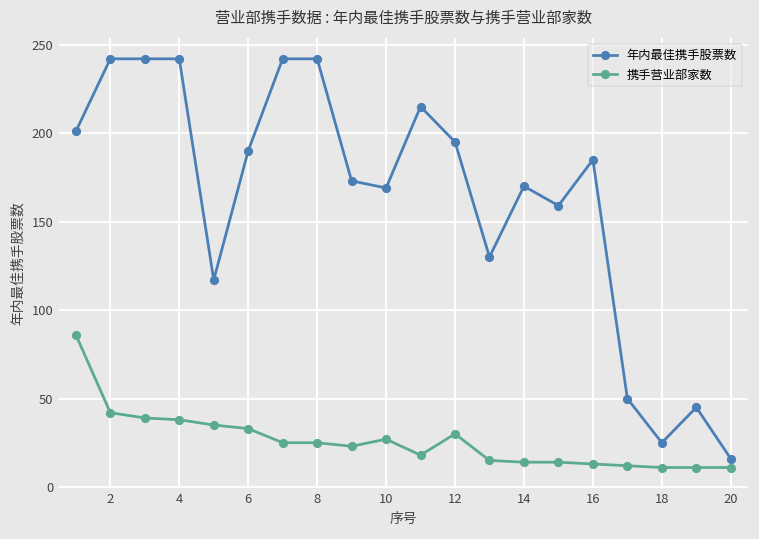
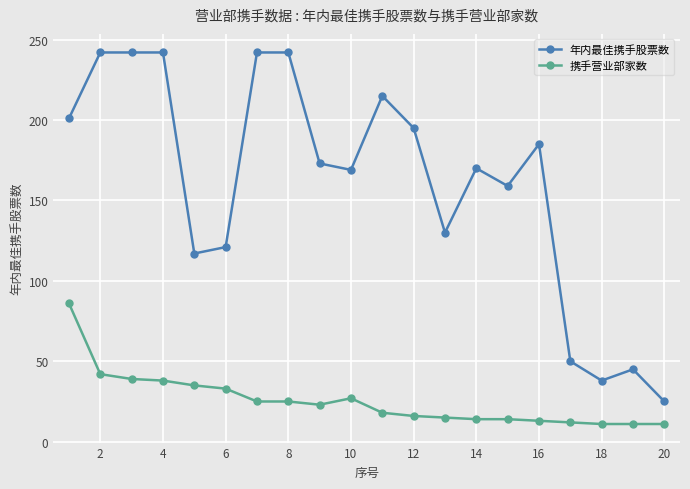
  {
    "年内最佳携手股票数": {
      "2": 242,
      "4": 242,
-     "6": 190,
+     "6": 121,
      "8": 242,
      "10": 169,
      "12": 195,
      "14": 170,
      "16": 185,
-     "18": 25,
-     "20": 16
+     "18": 38,
+     "20": 25
    },
    "携手营业部家数": {
      "2": 42,
      "4": 38,
      "6": 33,
      "8": 25,
      "10": 27,
-     "12": 30,
+     "12": 16,
      "14": 14,
      "16": 13,
      "18": 11,
      "20": 11
    }
  }
